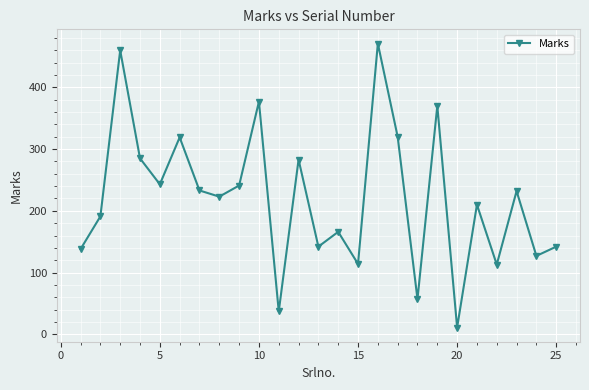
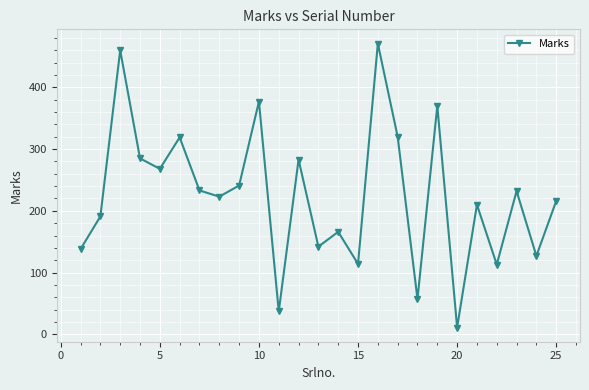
  {
-   "5": 240,
+   "5": 270,
    "10": 380,
    "15": 110,
    "20": 10,
-   "25": 140
+   "25": 220
  }
